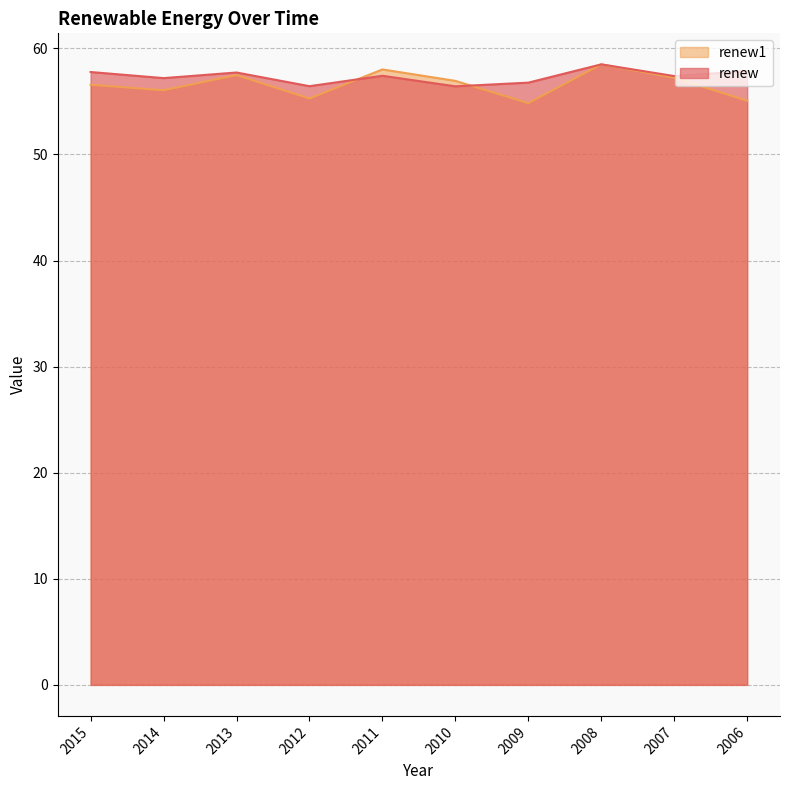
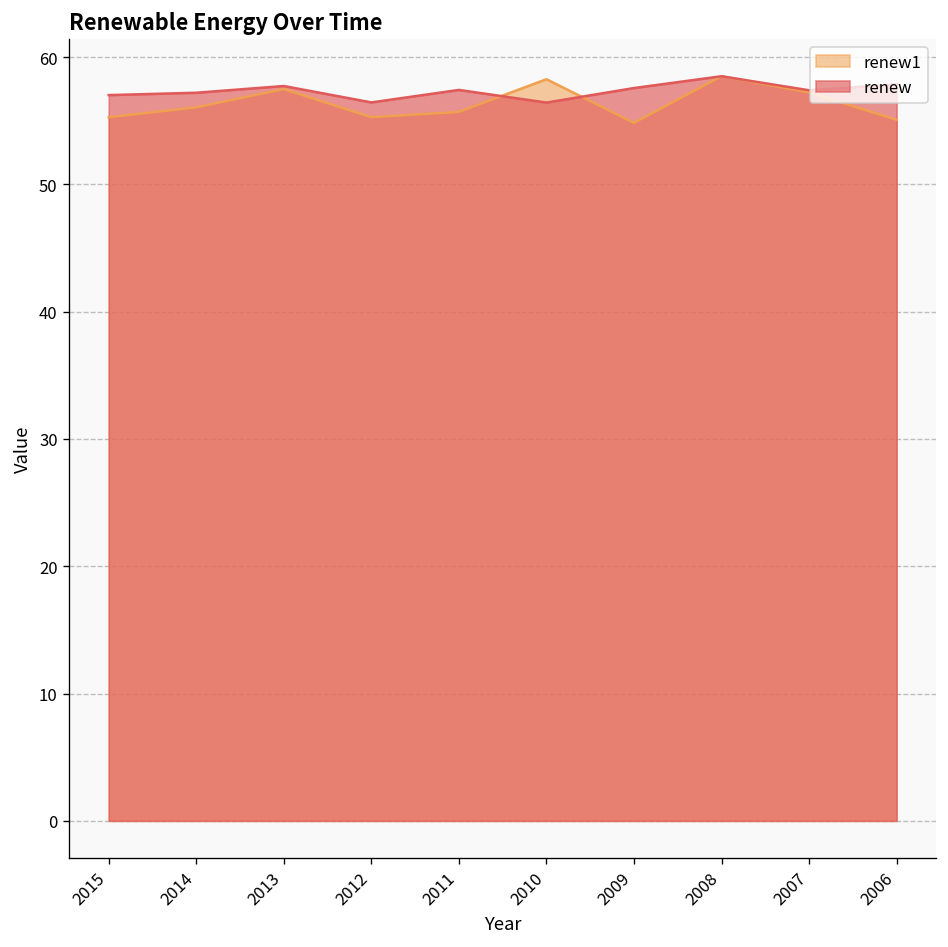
  {
    "renew1": {
-     "2015": 56.6,
+     "2015": 55.3,
      "2014": 56.1,
      "2013": 57.5,
      "2012": 55.3,
-     "2011": 58.0,
-     "2010": 56.9,
+     "2011": 55.7,
+     "2010": 58.3,
      "2009": 54.8,
      "2006": 55.1
    },
    "renew": {
-     "2015": 57.8,
+     "2015": 57.0,
      "2014": 57.2,
      "2013": 57.7,
      "2012": 56.4,
      "2011": 57.4,
      "2010": 56.4,
-     "2009": 56.8
+     "2009": 57.6
    }
  }
